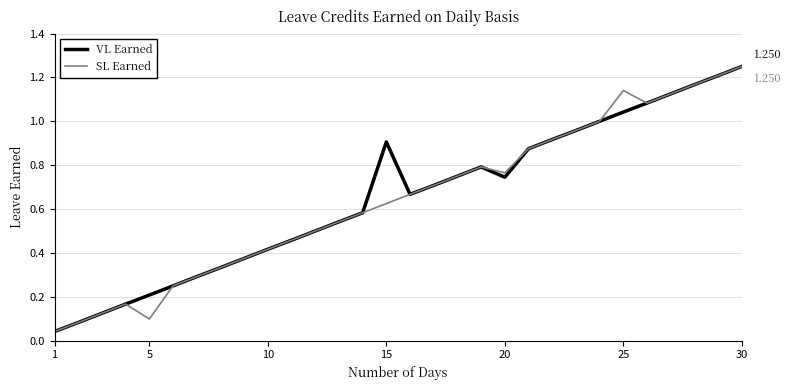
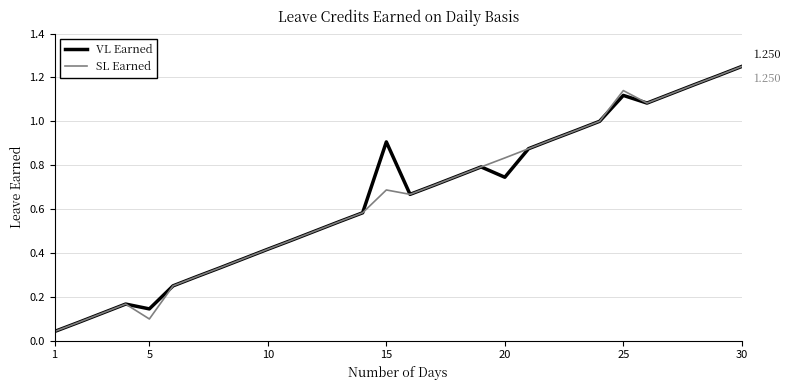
  {
    "VL Earned": {
-     "5": 0.21,
+     "5": 0.15,
      "15": 0.91,
      "20": 0.75,
-     "25": 1.04
+     "25": 1.12
    },
    "SL Earned": {
      "5": 0.10,
-     "15": 0.63,
-     "20": 0.77,
+     "15": 0.69,
+     "20": 0.83,
      "25": 1.14
    }
  }
